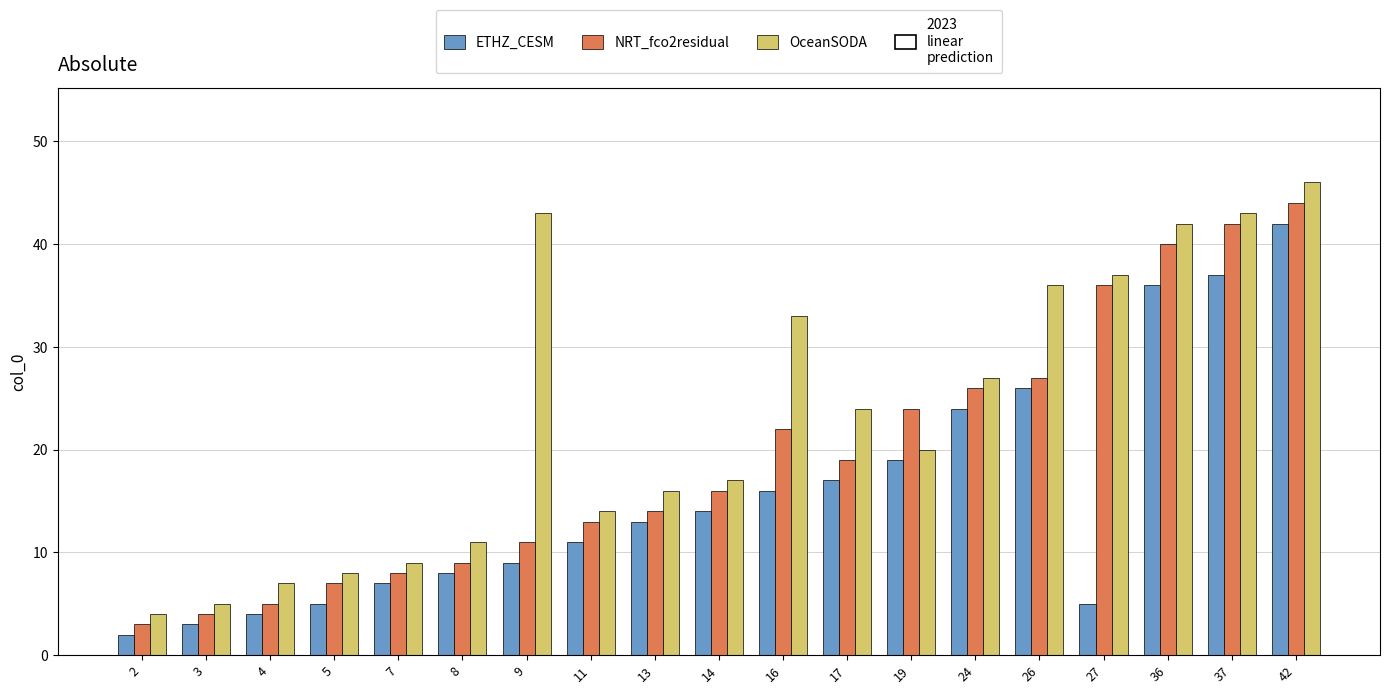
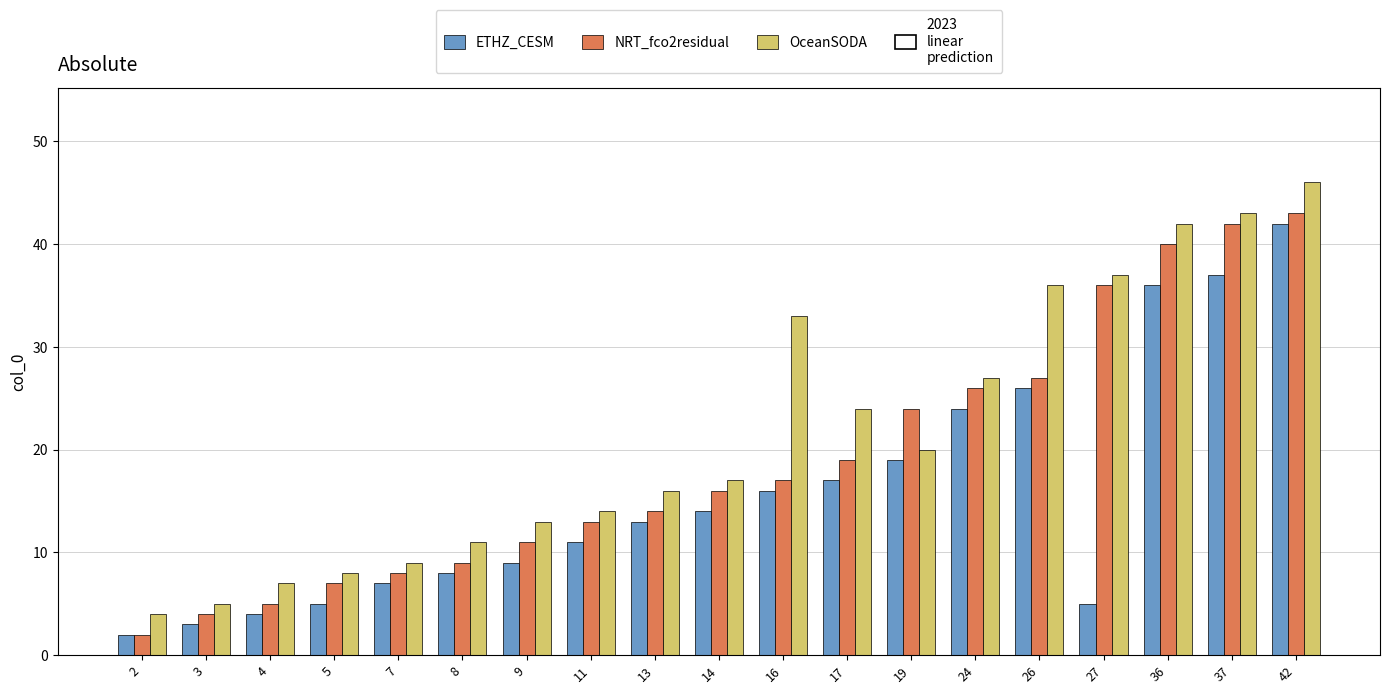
  {
    "ETHZ_CESM": {
      "2": 2,
      "3": 3,
      "4": 4,
      "5": 5,
      "7": 7,
      "8": 8,
      "9": 9,
      "11": 11,
      "13": 13,
      "14": 14,
      "16": 16,
      "17": 17,
      "19": 19,
      "24": 24,
      "26": 26,
      "27": 5,
      "36": 36,
      "37": 37,
      "42": 42
    },
    "NRT_fco2residual": {
-     "2": 3,
+     "2": 2,
      "3": 4,
      "4": 5,
      "5": 7,
      "7": 8,
      "8": 9,
      "9": 11,
      "11": 13,
      "13": 14,
      "14": 16,
-     "16": 22,
+     "16": 17,
      "17": 19,
      "19": 24,
      "24": 26,
      "26": 27,
      "27": 36,
      "36": 40,
      "37": 42,
-     "42": 44
+     "42": 43
    },
    "OceanSODA": {
      "2": 4,
      "3": 5,
      "4": 7,
      "5": 8,
      "7": 9,
      "8": 11,
-     "9": 43,
+     "9": 13,
      "11": 14,
      "13": 16,
      "14": 17,
      "16": 33,
      "17": 24,
      "19": 20,
      "24": 27,
      "26": 36,
      "27": 37,
      "36": 42,
      "37": 43,
      "42": 46
    }
  }
